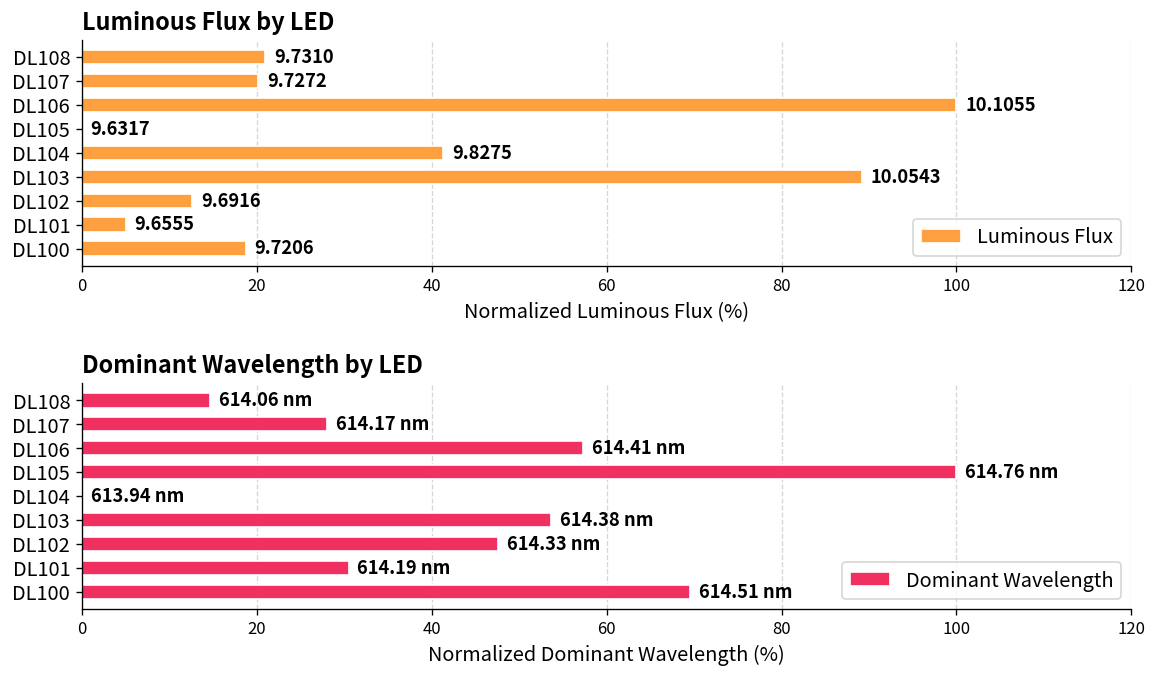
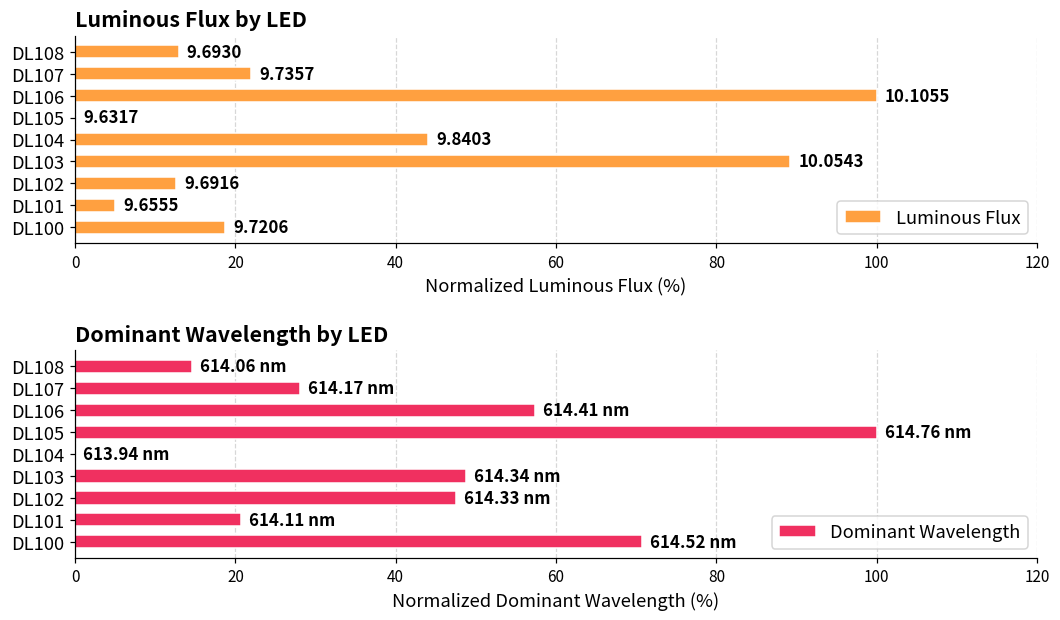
  {
    "Luminous Flux by LED": {
-     "DL108": 9.7310,
-     "DL107": 9.7272,
-     "DL104": 9.8275
+     "DL108": 9.6930,
+     "DL107": 9.7357,
+     "DL104": 9.8403
    },
    "Dominant Wavelength by LED": {
-     "DL103": 614.38,
-     "DL101": 614.19,
-     "DL100": 614.51
+     "DL103": 614.34,
+     "DL101": 614.11,
+     "DL100": 614.52
    }
  }
